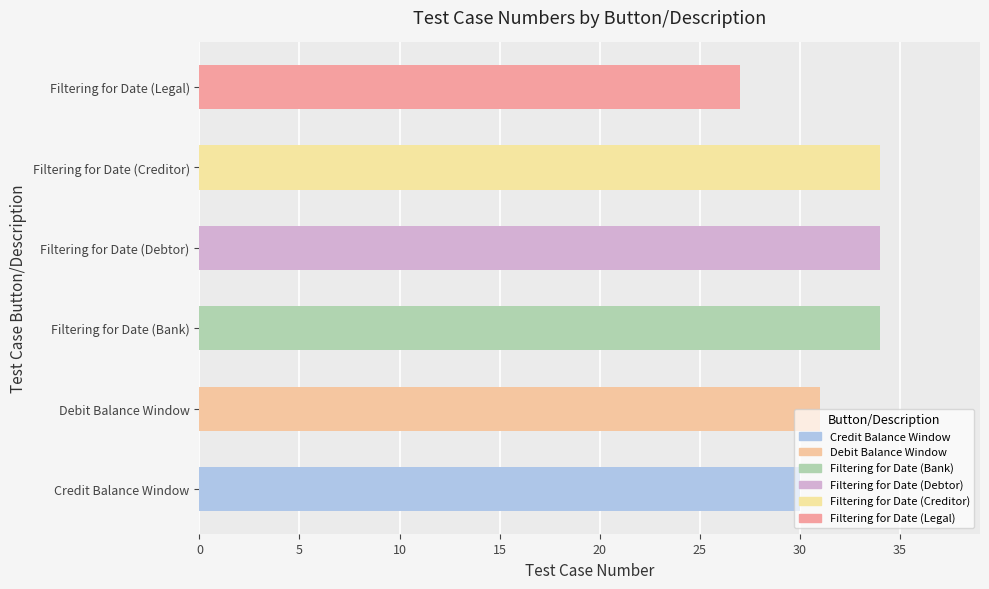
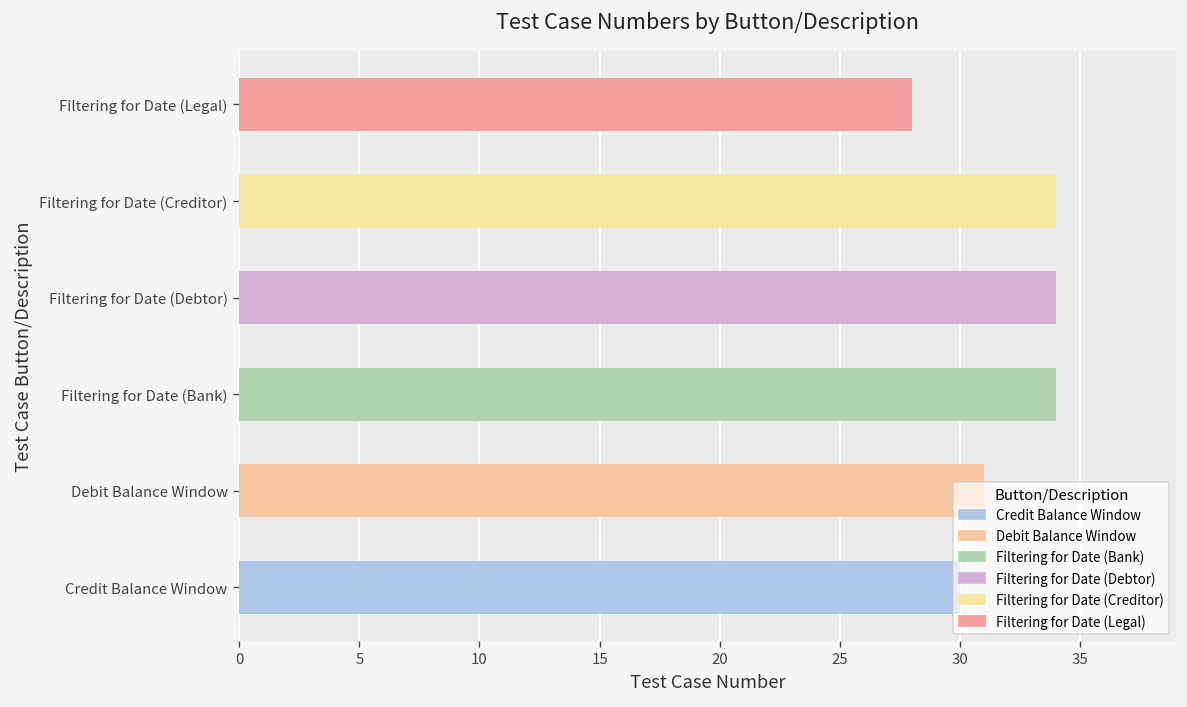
  {
-   "Filtering for Date (Legal)": 27,
+   "Filtering for Date (Legal)": 28,
    "Filtering for Date (Creditor)": 34,
    "Filtering for Date (Debtor)": 34,
    "Filtering for Date (Bank)": 34,
    "Debit Balance Window": 31
  }
